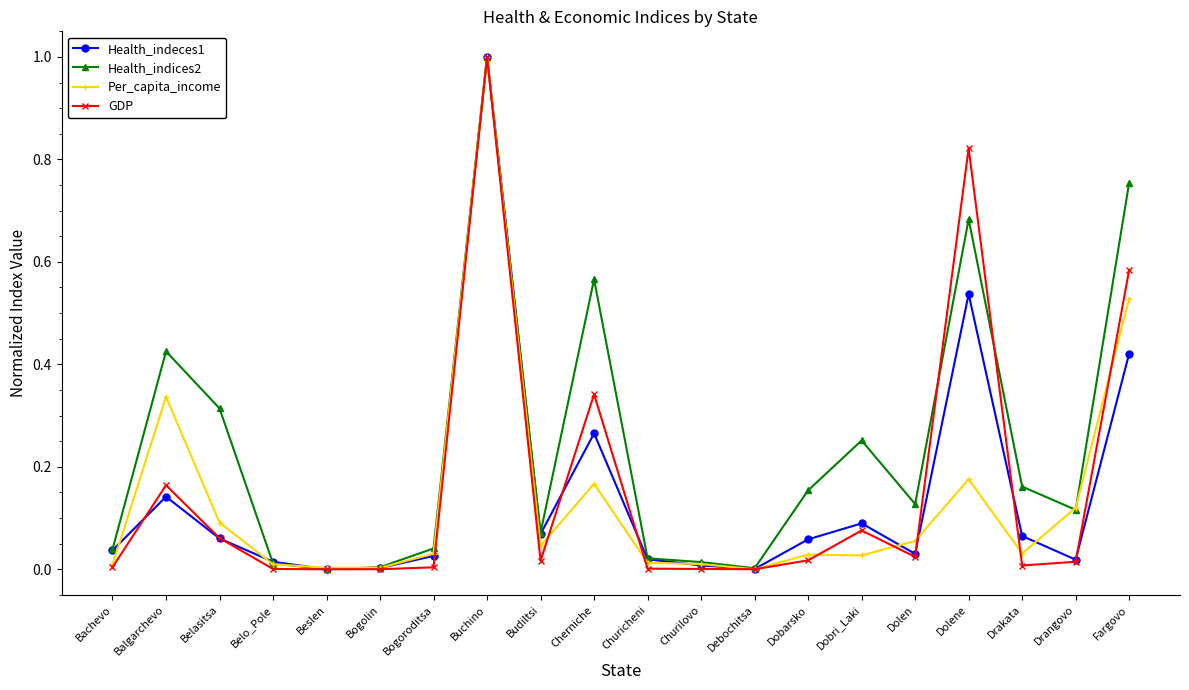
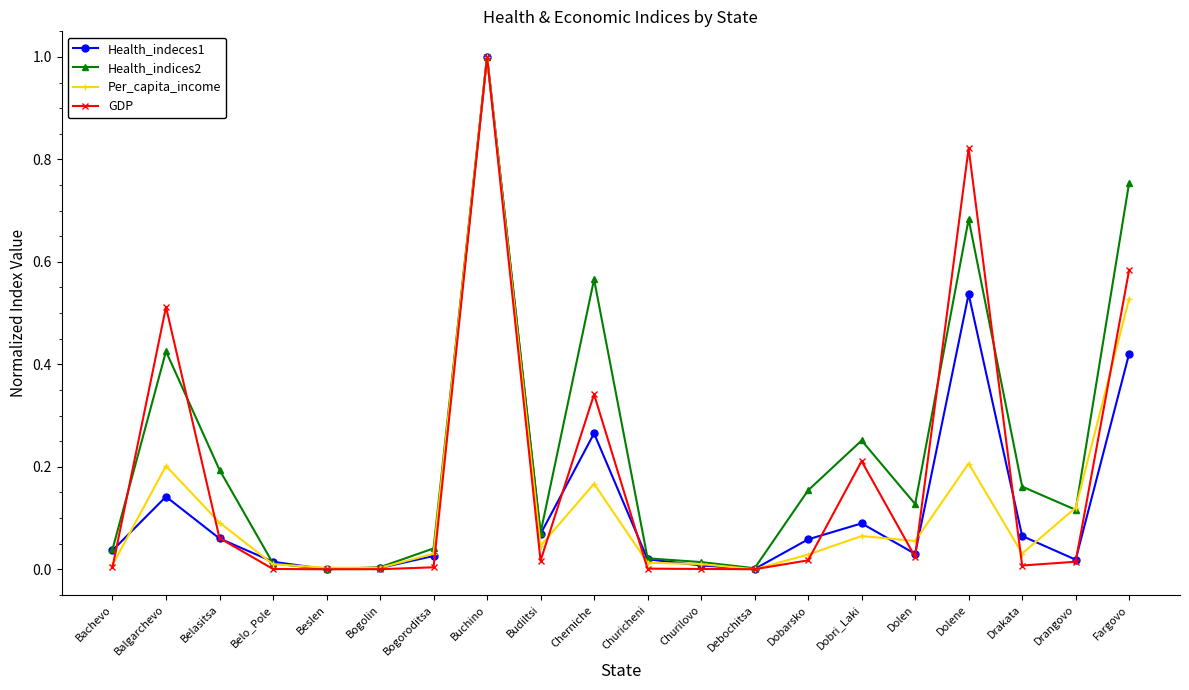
  {
    "Health_indeces1": {
      "Balgarchevo": 0.14,
      "Cherniche": 0.27,
      "Dobarsko": 0.06,
      "Dobri_Laki": 0.09,
      "Dolen": 0.03,
      "Dolene": 0.54,
      "Drakata": 0.06,
      "Fargovo": 0.42
    },
    "Health_indices2": {
      "Balgarchevo": 0.43,
-     "Belasitsa": 0.31,
+     "Belasitsa": 0.19,
      "Bogoroditsa": 0.04,
      "Cherniche": 0.57,
      "Dobarsko": 0.15,
      "Dobri_Laki": 0.25,
      "Dolen": 0.13,
      "Dolene": 0.68,
      "Drakata": 0.16,
      "Fargovo": 0.75
    },
    "Per_capita_income": {
-     "Balgarchevo": 0.34,
+     "Balgarchevo": 0.20,
      "Belasitsa": 0.09,
      "Budiltsi": 0.05,
      "Cherniche": 0.17,
      "Churicheni": 0.01,
      "Dobarsko": 0.03,
-     "Dobri_Laki": 0.03,
+     "Dobri_Laki": 0.06,
      "Dolen": 0.06,
-     "Dolene": 0.18,
+     "Dolene": 0.21,
      "Drakata": 0.03,
      "Fargovo": 0.53
    },
    "GDP": {
-     "Balgarchevo": 0.16,
+     "Balgarchevo": 0.51,
      "Belo_Pole": 0.00,
      "Bogoroditsa": 0.00,
      "Budiltsi": 0.02,
      "Cherniche": 0.34,
      "Churicheni": 0.00,
      "Churilovo": 0.00,
      "Dobarsko": 0.02,
-     "Dobri_Laki": 0.08,
+     "Dobri_Laki": 0.21,
      "Dolen": 0.02,
      "Dolene": 0.82,
      "Drakata": 0.01,
      "Fargovo": 0.58
    }
  }
